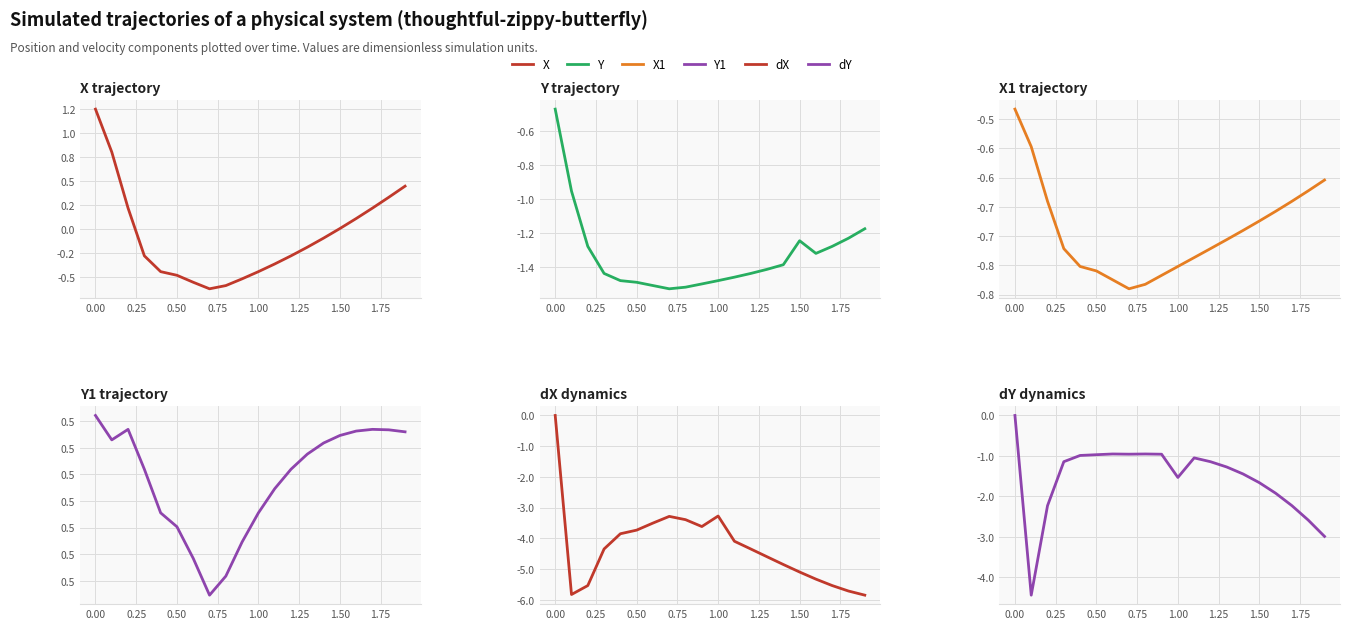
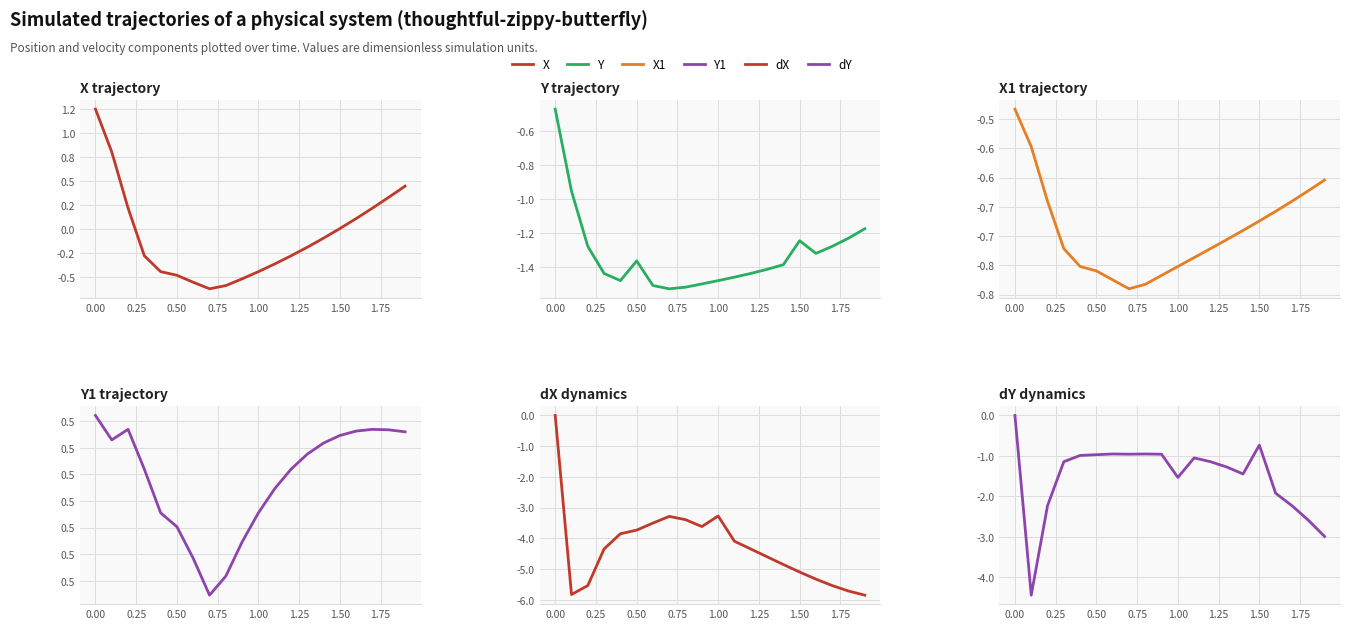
  {
    "Y trajectory": {
      "0.00": -0.47,
-     "0.50": -1.49,
+     "0.50": -1.36,
      "1.00": -1.48,
      "1.50": -1.25
    },
    "dX dynamics": {
      "0.00": 0.0,
      "0.50": -3.7,
      "1.00": -3.3,
      "1.50": -5.1
    },
    "dY dynamics": {
      "0.00": 0.0,
      "0.50": -1.0,
      "1.00": -1.5,
-     "1.50": -1.7
+     "1.50": -0.7
    }
  }
